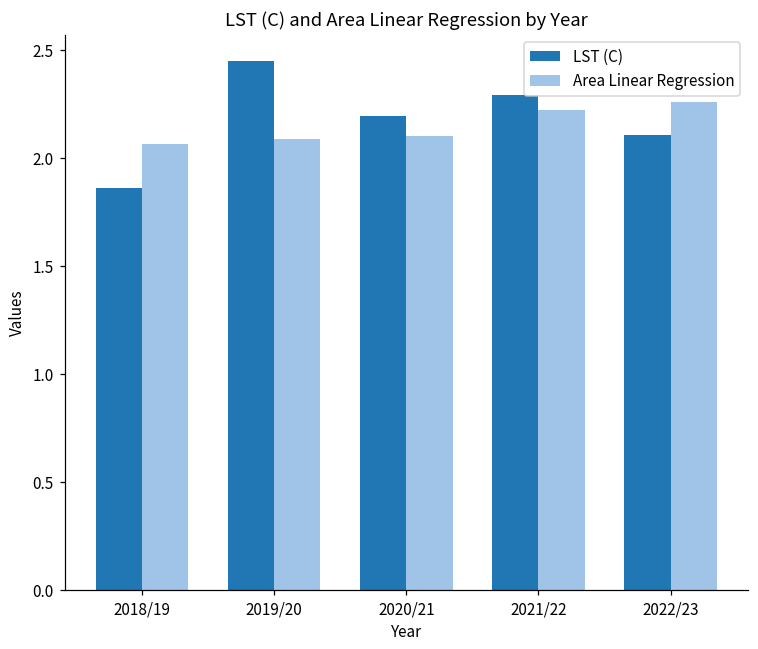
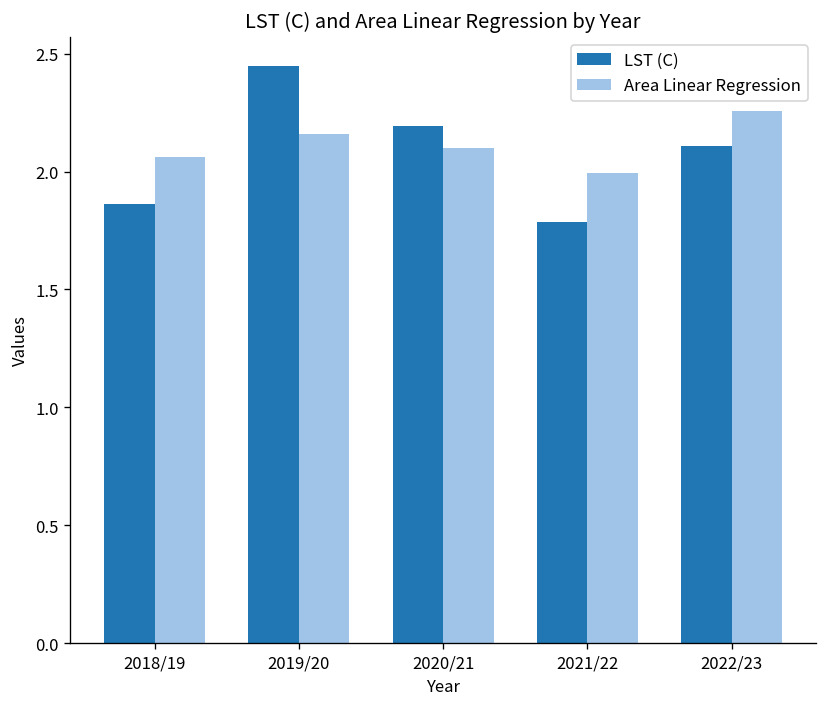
  {
    "LST (C)": {
      "2018/19": 1.86,
      "2019/20": 2.45,
      "2020/21": 2.20,
-     "2021/22": 2.29,
+     "2021/22": 1.79,
      "2022/23": 2.11
    },
    "Area Linear Regression": {
      "2018/19": 2.06,
-     "2019/20": 2.09,
+     "2019/20": 2.16,
      "2020/21": 2.10,
-     "2021/22": 2.22,
+     "2021/22": 1.99,
      "2022/23": 2.26
    }
  }
